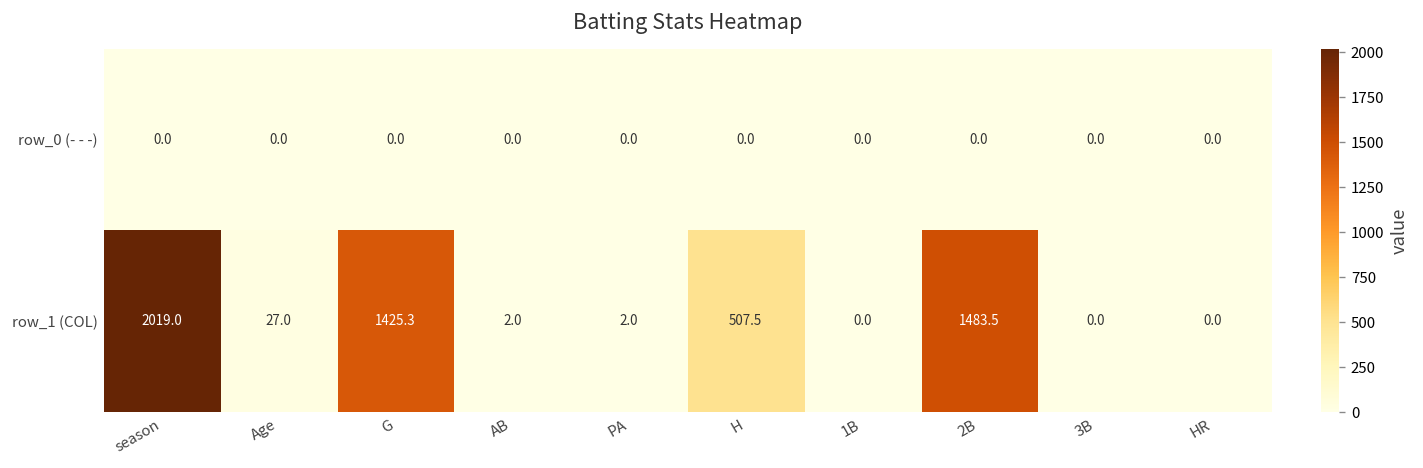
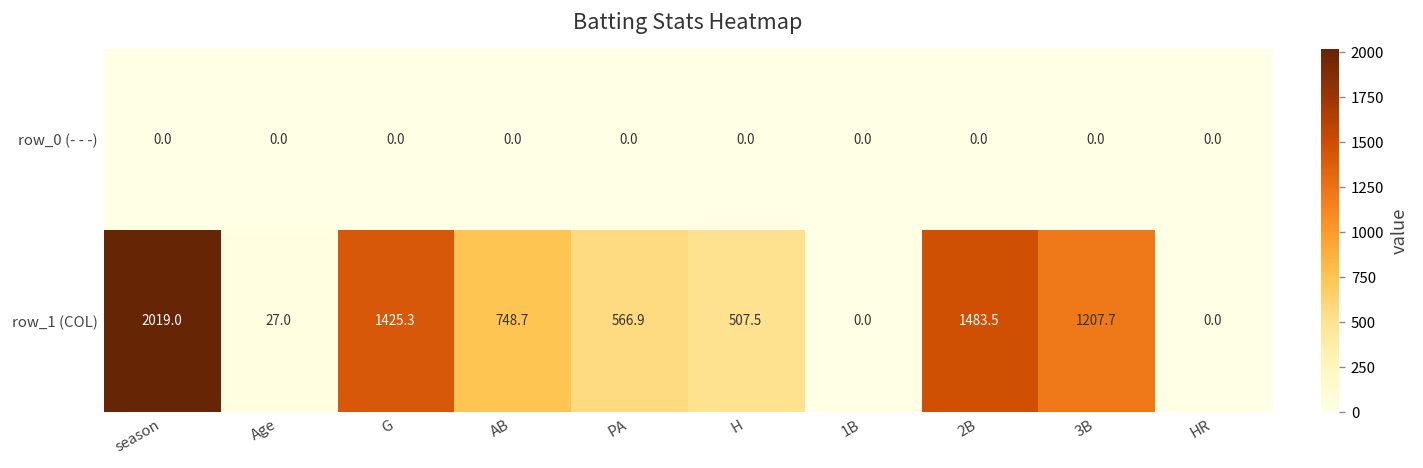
  {
    "row_0 (- - -)": {
      "season": 0.0,
      "Age": 0.0,
      "G": 0.0,
      "AB": 0.0,
      "PA": 0.0,
      "H": 0.0,
      "1B": 0.0,
      "2B": 0.0,
      "3B": 0.0,
      "HR": 0.0
    },
    "row_1 (COL)": {
      "season": 2019.0,
      "Age": 27.0,
      "G": 1425.3,
-     "AB": 2.0,
-     "PA": 2.0,
+     "AB": 748.7,
+     "PA": 566.9,
      "H": 507.5,
      "1B": 0.0,
      "2B": 1483.5,
-     "3B": 0.0,
+     "3B": 1207.7,
      "HR": 0.0
    }
  }
